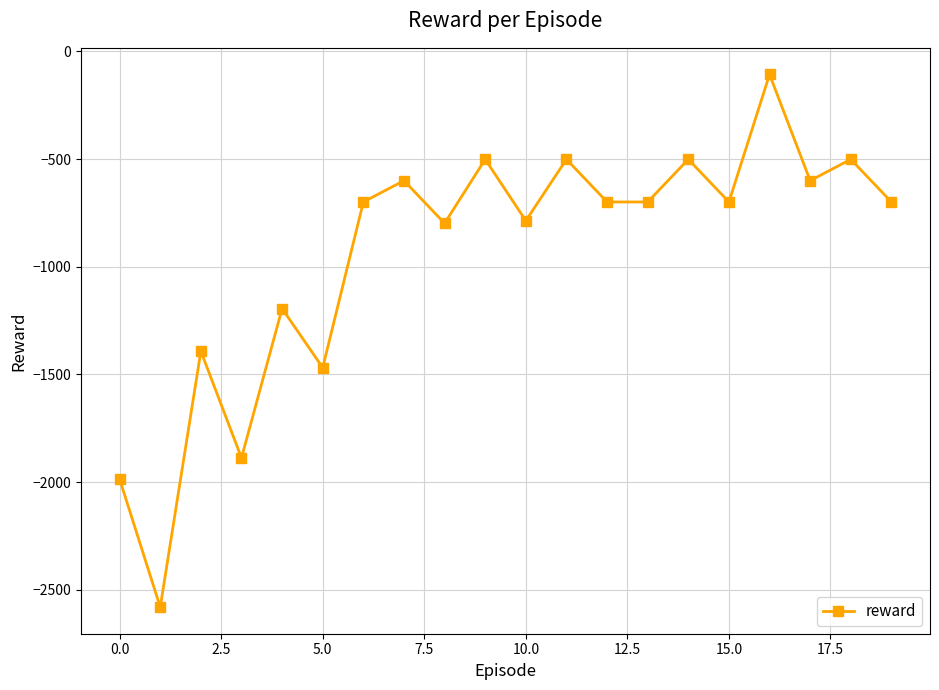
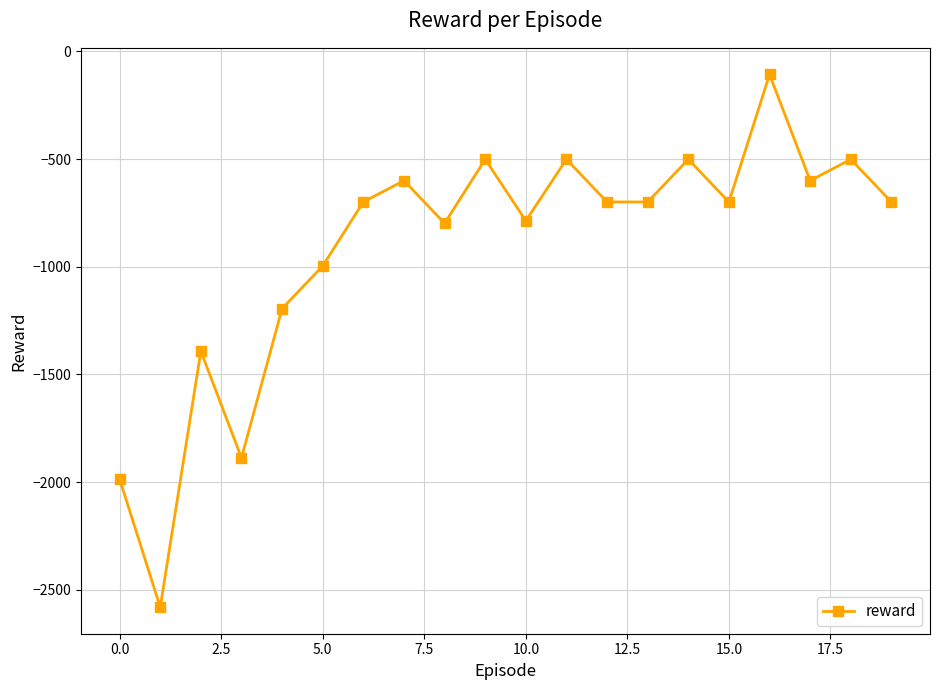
  {
    "0.0": -1990,
-   "5.0": -1470,
+   "5.0": -1000,
    "10.0": -790,
    "15.0": -700
  }
